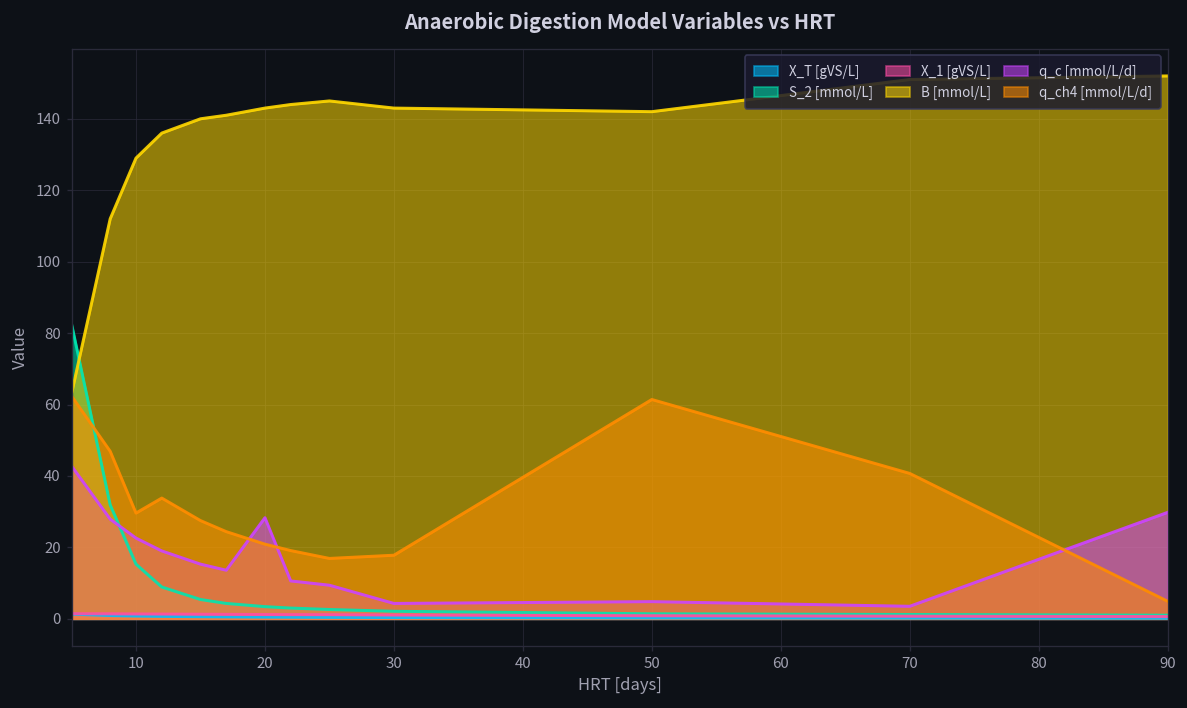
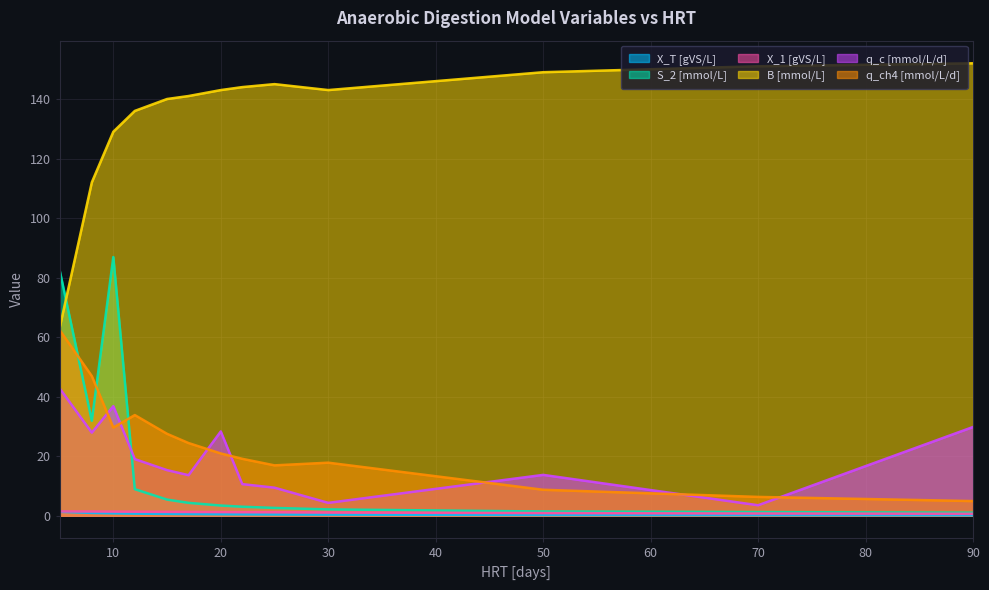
  {
    "S_2 [mmol/L]": {
-     "10": 15,
+     "10": 87,
      "20": 3,
      "30": 2
    },
    "B [mmol/L]": {
      "10": 129,
      "20": 143,
      "30": 143,
-     "50": 142,
+     "50": 149,
      "90": 152
    },
    "q_c [mmol/L/d]": {
-     "10": 23,
+     "10": 37,
      "20": 28,
      "30": 4,
-     "50": 5,
+     "50": 14,
      "70": 4,
      "90": 30
    },
    "q_ch4 [mmol/L/d]": {
      "10": 30,
      "20": 21,
      "30": 18,
-     "50": 61,
-     "70": 41,
+     "50": 9,
+     "70": 6,
      "90": 5
    }
  }
